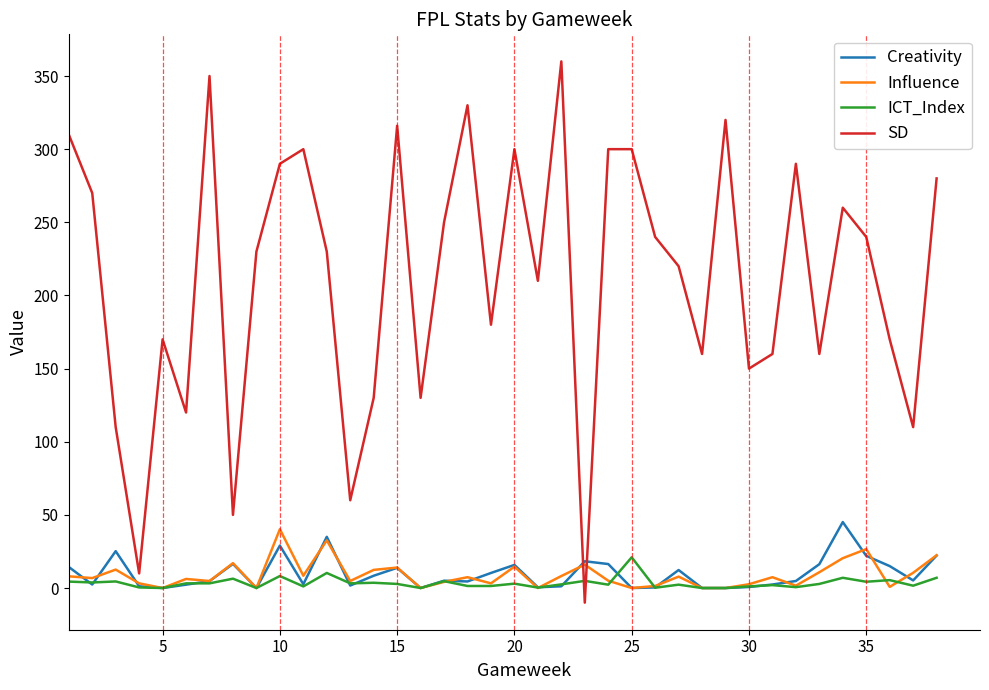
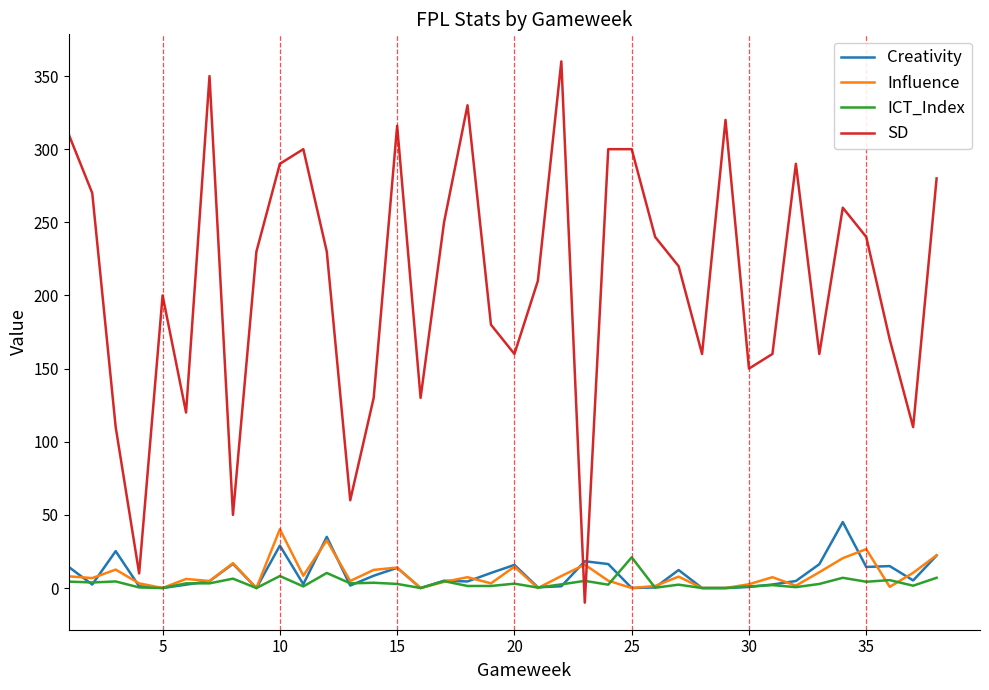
  {
    "Creativity": {
      "10": 29,
-     "35": 22
+     "35": 14
    },
    "Influence": {
      "10": 40,
      "35": 27
    },
    "ICT_Index": {
      "10": 8,
      "15": 3,
      "20": 3,
      "25": 21,
      "35": 4
    },
    "SD": {
-     "5": 170,
+     "5": 200,
      "10": 290,
      "15": 316,
-     "20": 300,
+     "20": 160,
      "25": 300,
      "30": 150,
      "35": 240
    }
  }
